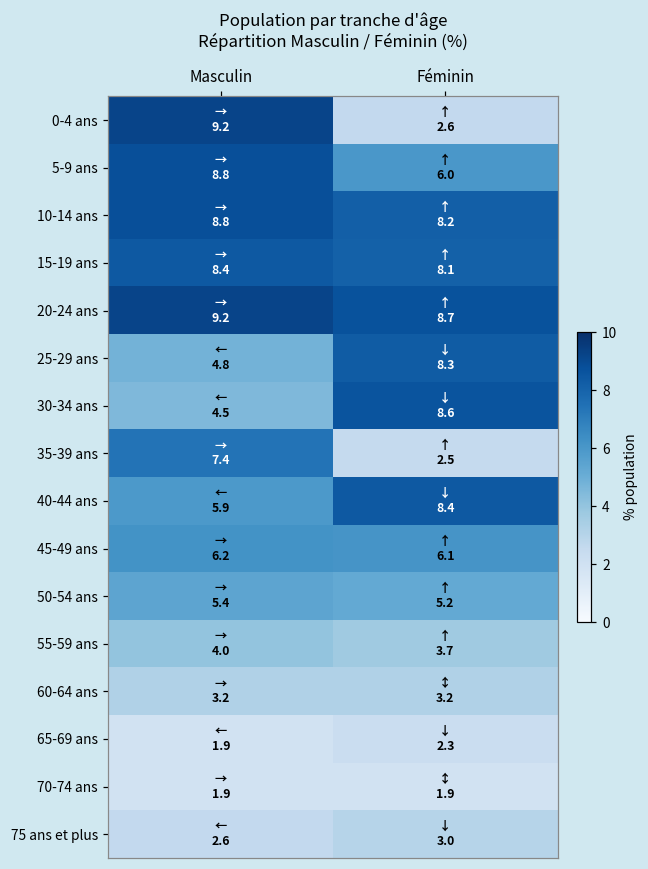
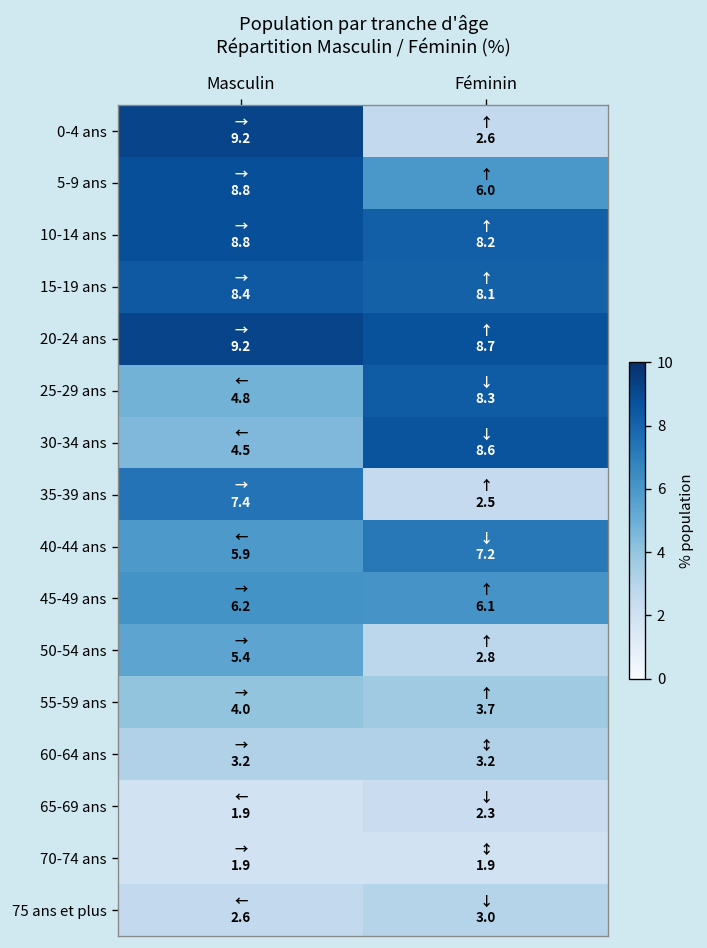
  {
    "0-4 ans": {
      "Masculin": 9.2,
      "Féminin": 2.6
    },
    "5-9 ans": {
      "Masculin": 8.8,
      "Féminin": 6.0
    },
    "10-14 ans": {
      "Masculin": 8.8,
      "Féminin": 8.2
    },
    "15-19 ans": {
      "Masculin": 8.4,
      "Féminin": 8.1
    },
    "20-24 ans": {
      "Masculin": 9.2,
      "Féminin": 8.7
    },
    "25-29 ans": {
      "Masculin": 4.8,
      "Féminin": 8.3
    },
    "30-34 ans": {
      "Masculin": 4.5,
      "Féminin": 8.6
    },
    "35-39 ans": {
      "Masculin": 7.4,
      "Féminin": 2.5
    },
    "40-44 ans": {
      "Masculin": 5.9,
-     "Féminin": 8.4
+     "Féminin": 7.2
    },
    "45-49 ans": {
      "Masculin": 6.2,
      "Féminin": 6.1
    },
    "50-54 ans": {
      "Masculin": 5.4,
-     "Féminin": 5.2
+     "Féminin": 2.8
    },
    "55-59 ans": {
      "Masculin": 4.0,
      "Féminin": 3.7
    },
    "60-64 ans": {
      "Masculin": 3.2,
      "Féminin": 3.2
    },
    "65-69 ans": {
      "Masculin": 1.9,
      "Féminin": 2.3
    },
    "70-74 ans": {
      "Masculin": 1.9,
      "Féminin": 1.9
    },
    "75 ans et plus": {
      "Masculin": 2.6,
      "Féminin": 3.0
    }
  }
